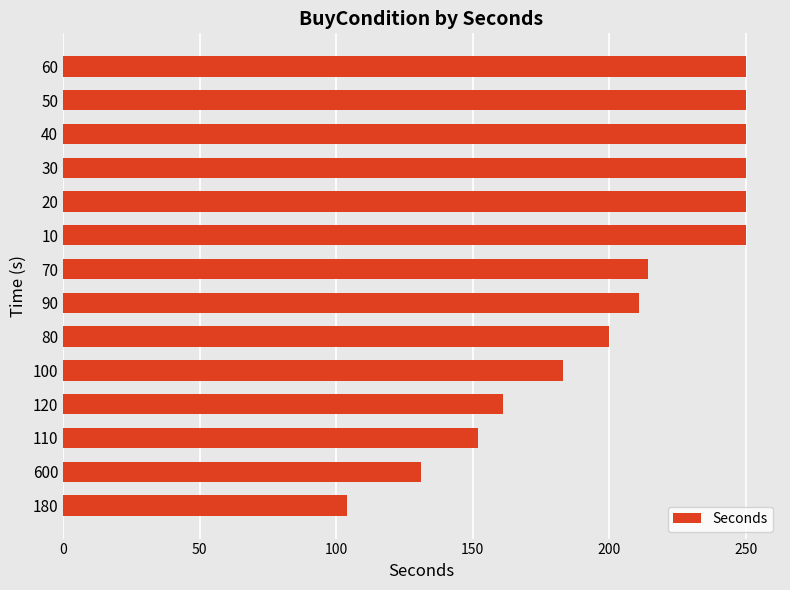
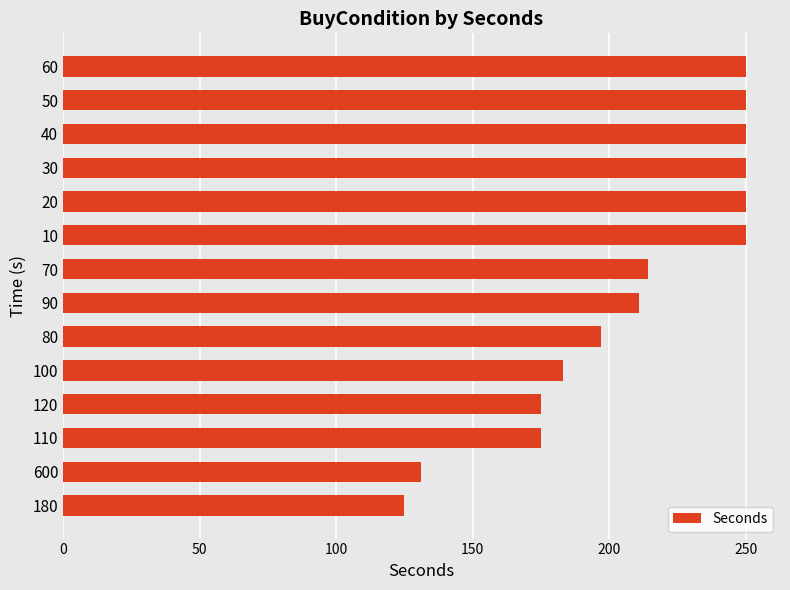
  {
    "60": 250,
    "50": 250,
    "40": 250,
    "30": 250,
    "20": 250,
    "10": 250,
    "70": 214,
    "90": 211,
-   "80": 200,
+   "80": 197,
    "100": 183,
-   "120": 161,
-   "110": 152,
+   "120": 175,
+   "110": 175,
    "600": 131,
-   "180": 104
+   "180": 125
  }
